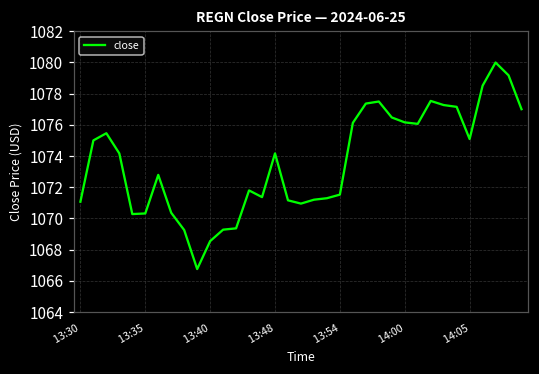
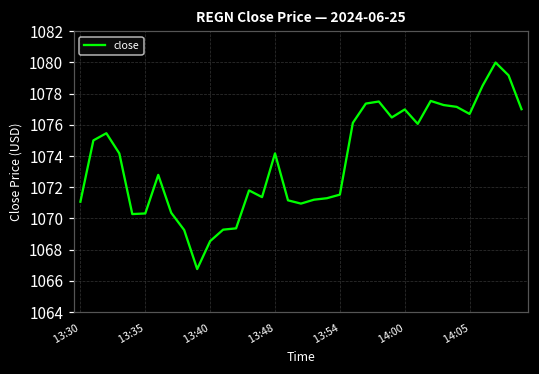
  {
    "13:30": 1071.1,
    "13:35": 1070.3,
    "13:40": 1068.5,
    "13:48": 1074.2,
    "13:54": 1071.5,
-   "14:00": 1076.2,
-   "14:05": 1075.1
+   "14:00": 1077.0,
+   "14:05": 1076.7
  }
